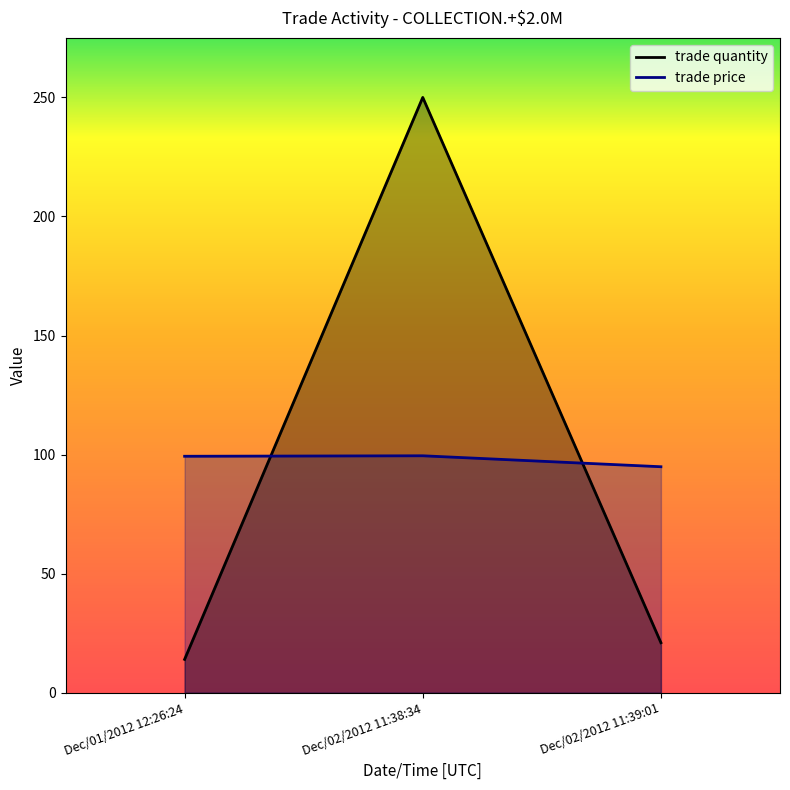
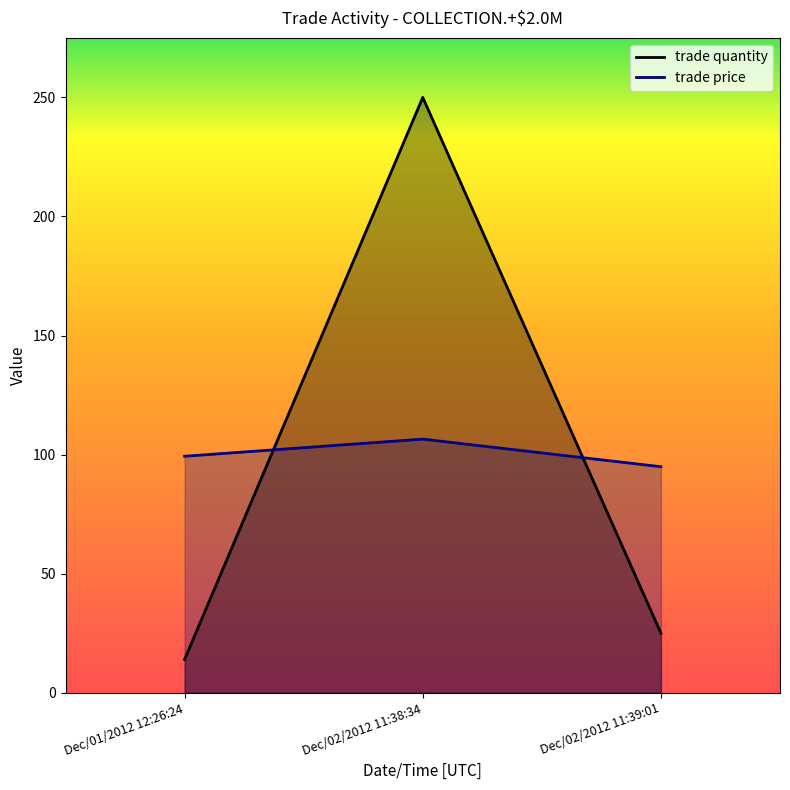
  {
    "trade quantity": {
      "Dec/01/2012 12:26:24": 14,
      "Dec/02/2012 11:38:34": 250,
-     "Dec/02/2012 11:39:01": 21
+     "Dec/02/2012 11:39:01": 25
    },
    "trade price": {
      "Dec/01/2012 12:26:24": 99,
-     "Dec/02/2012 11:38:34": 100,
+     "Dec/02/2012 11:38:34": 107,
      "Dec/02/2012 11:39:01": 95
    }
  }
